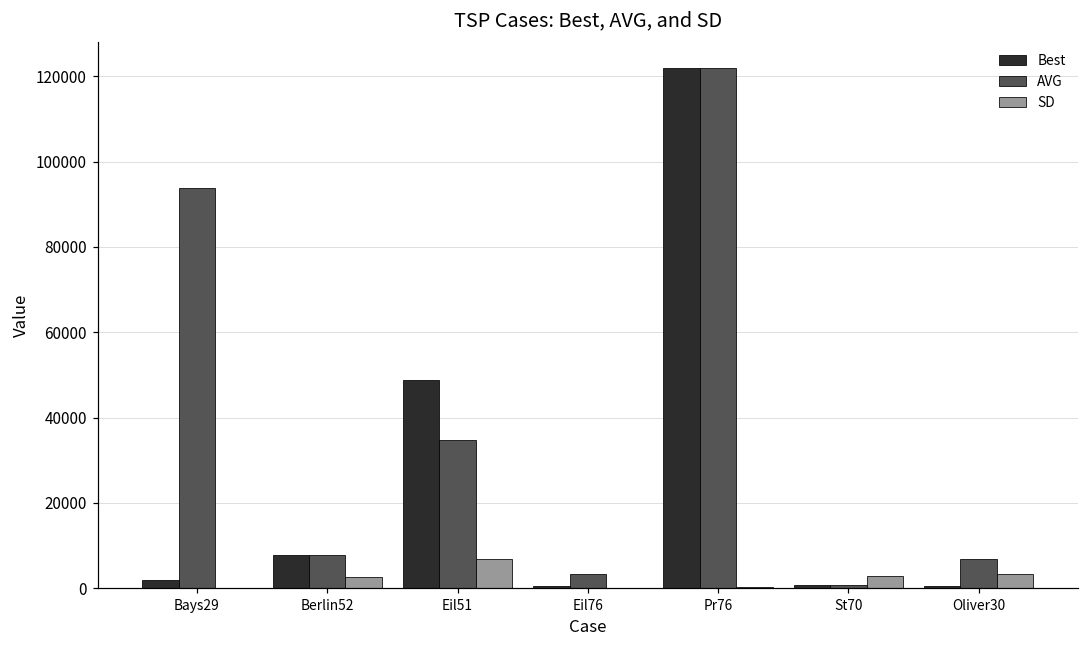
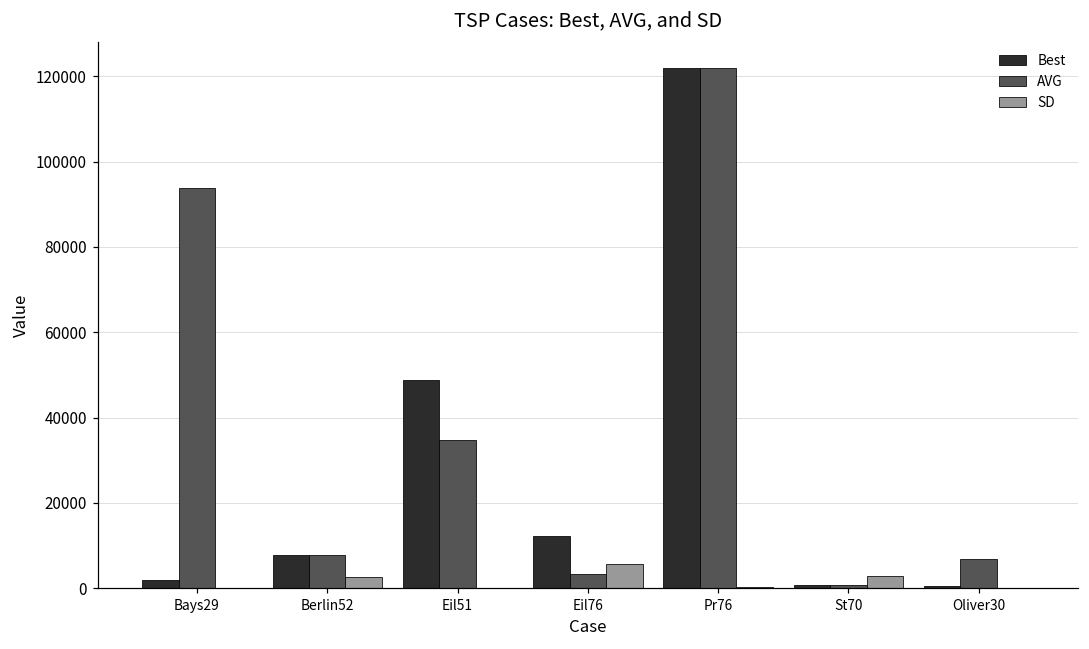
  {
    "Best": {
      "Bays29": 2000,
      "Berlin52": 8000,
      "Eil51": 49000,
-     "Eil76": 1000,
+     "Eil76": 12000,
      "Pr76": 122000,
      "St70": 1000
    },
    "AVG": {
      "Bays29": 94000,
      "Berlin52": 8000,
      "Eil51": 35000,
      "Eil76": 3000,
      "Pr76": 122000,
      "St70": 1000,
      "Oliver30": 7000
    },
    "SD": {
      "Berlin52": 3000,
-     "Eil51": 7000,
-     "Eil76": 0,
+     "Eil51": 0,
+     "Eil76": 6000,
      "St70": 3000,
-     "Oliver30": 3000
+     "Oliver30": 0
    }
  }
